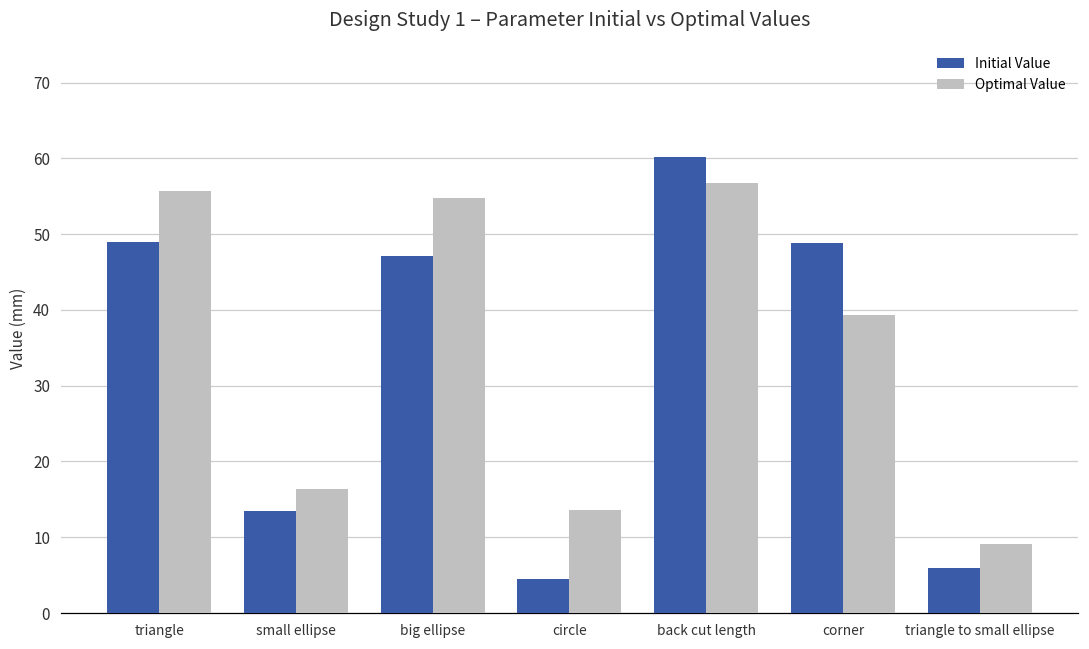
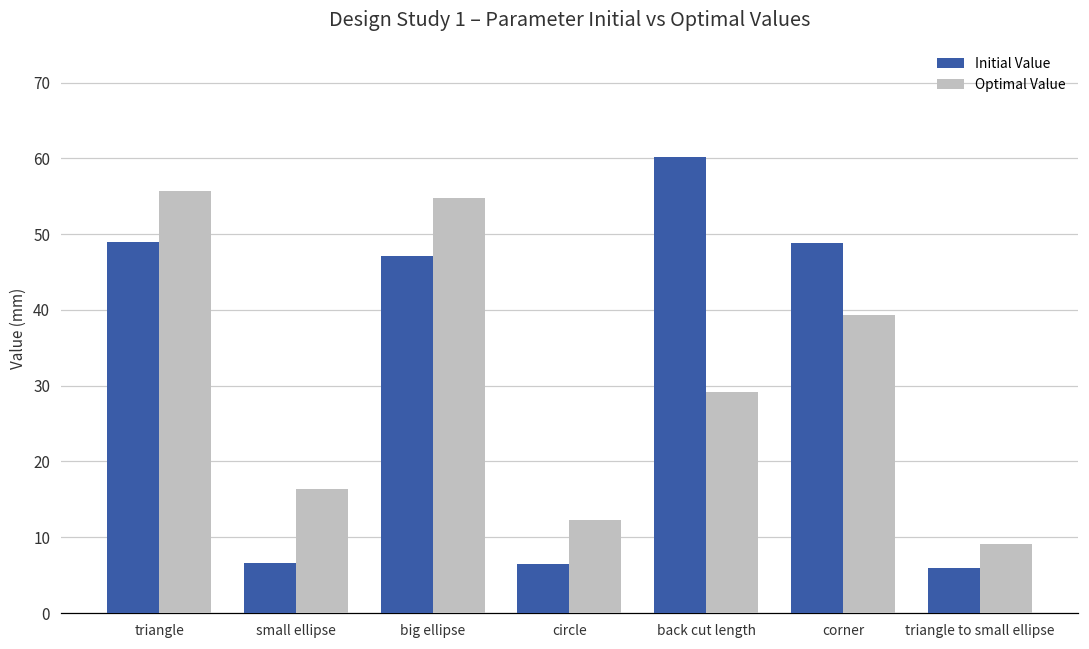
  {
    "Initial Value": {
      "triangle": 49,
-     "small ellipse": 14,
+     "small ellipse": 7,
      "big ellipse": 47,
-     "circle": 5,
+     "circle": 6,
      "back cut length": 60,
      "corner": 49,
      "triangle to small ellipse": 6
    },
    "Optimal Value": {
      "triangle": 56,
      "small ellipse": 16,
      "big ellipse": 55,
-     "circle": 14,
-     "back cut length": 57,
+     "circle": 12,
+     "back cut length": 29,
      "corner": 39,
      "triangle to small ellipse": 9
    }
  }
